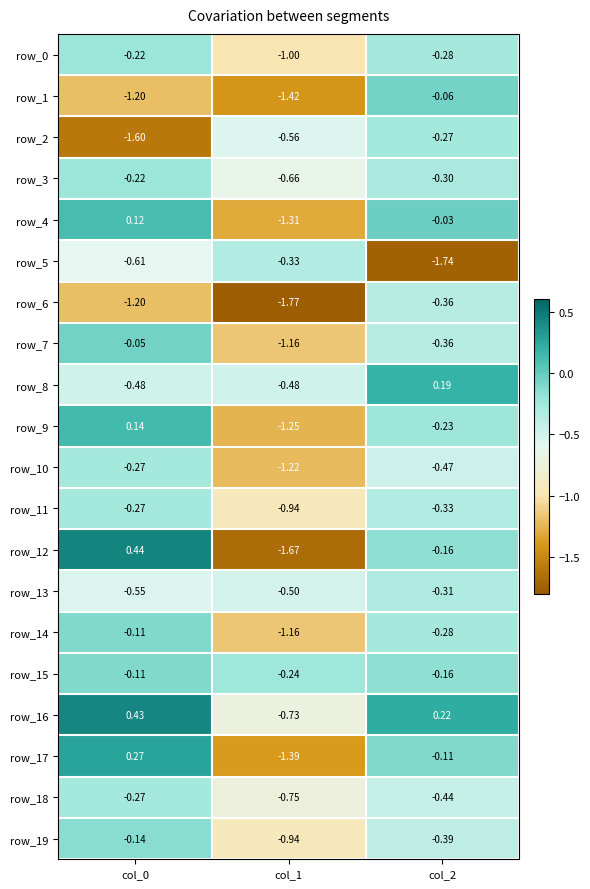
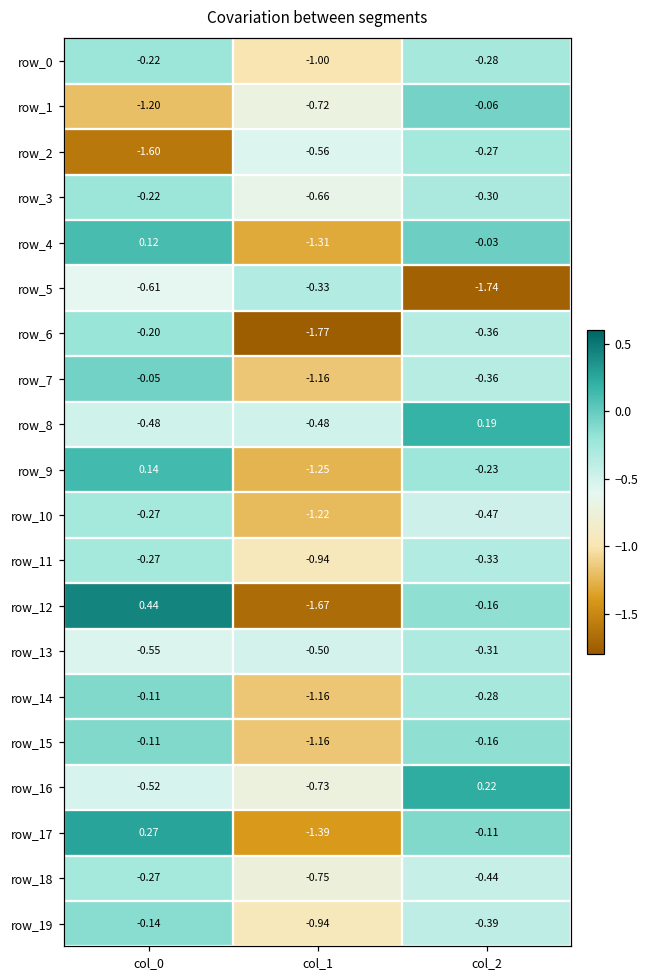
  {
    "row_0": {
      "col_0": -0.22,
      "col_1": -1.00,
      "col_2": -0.28
    },
    "row_1": {
      "col_0": -1.20,
-     "col_1": -1.42,
+     "col_1": -0.72,
      "col_2": -0.06
    },
    "row_2": {
      "col_0": -1.60,
      "col_1": -0.56,
      "col_2": -0.27
    },
    "row_3": {
      "col_0": -0.22,
      "col_1": -0.66,
      "col_2": -0.30
    },
    "row_4": {
      "col_0": 0.12,
      "col_1": -1.31,
      "col_2": -0.03
    },
    "row_5": {
      "col_0": -0.61,
      "col_1": -0.33,
      "col_2": -1.74
    },
    "row_6": {
-     "col_0": -1.20,
+     "col_0": -0.20,
      "col_1": -1.77,
      "col_2": -0.36
    },
    "row_7": {
      "col_0": -0.05,
      "col_1": -1.16,
      "col_2": -0.36
    },
    "row_8": {
      "col_0": -0.48,
      "col_1": -0.48,
      "col_2": 0.19
    },
    "row_9": {
      "col_0": 0.14,
      "col_1": -1.25,
      "col_2": -0.23
    },
    "row_10": {
      "col_0": -0.27,
      "col_1": -1.22,
      "col_2": -0.47
    },
    "row_11": {
      "col_0": -0.27,
      "col_1": -0.94,
      "col_2": -0.33
    },
    "row_12": {
      "col_0": 0.44,
      "col_1": -1.67,
      "col_2": -0.16
    },
    "row_13": {
      "col_0": -0.55,
      "col_1": -0.50,
      "col_2": -0.31
    },
    "row_14": {
      "col_0": -0.11,
      "col_1": -1.16,
      "col_2": -0.28
    },
    "row_15": {
      "col_0": -0.11,
-     "col_1": -0.24,
+     "col_1": -1.16,
      "col_2": -0.16
    },
    "row_16": {
-     "col_0": 0.43,
+     "col_0": -0.52,
      "col_1": -0.73,
      "col_2": 0.22
    },
    "row_17": {
      "col_0": 0.27,
      "col_1": -1.39,
      "col_2": -0.11
    },
    "row_18": {
      "col_0": -0.27,
      "col_1": -0.75,
      "col_2": -0.44
    },
    "row_19": {
      "col_0": -0.14,
      "col_1": -0.94,
      "col_2": -0.39
    }
  }
